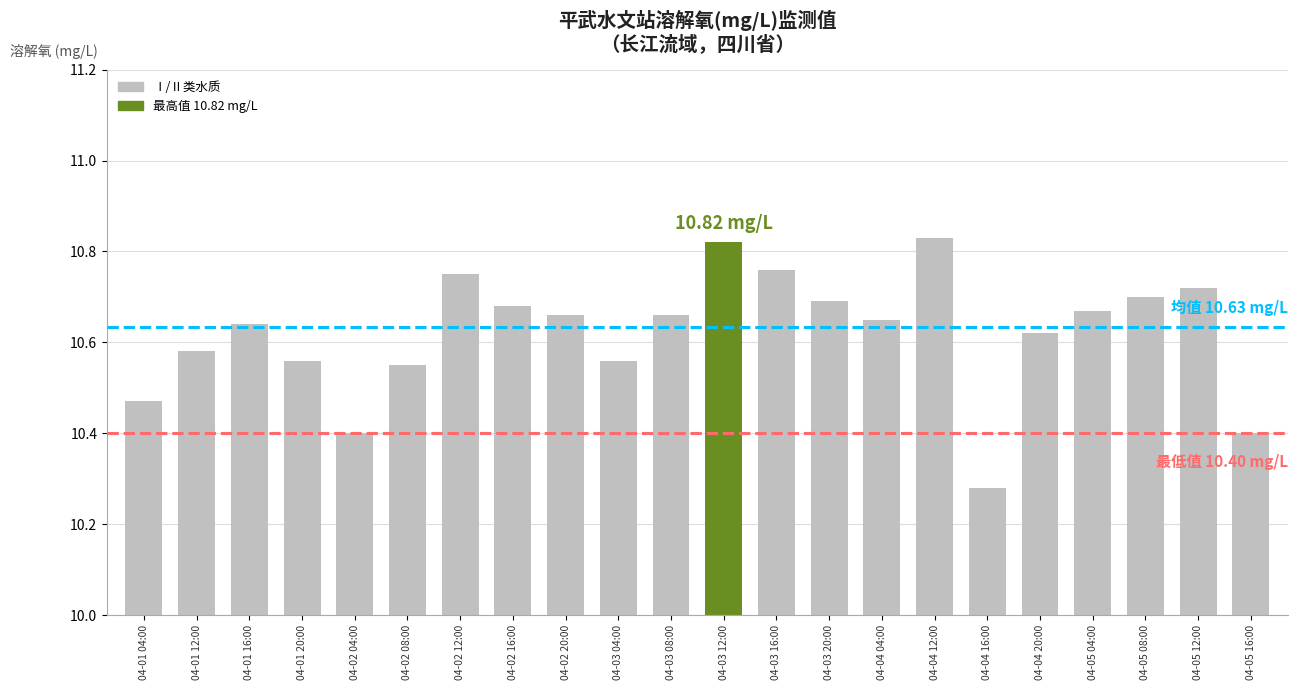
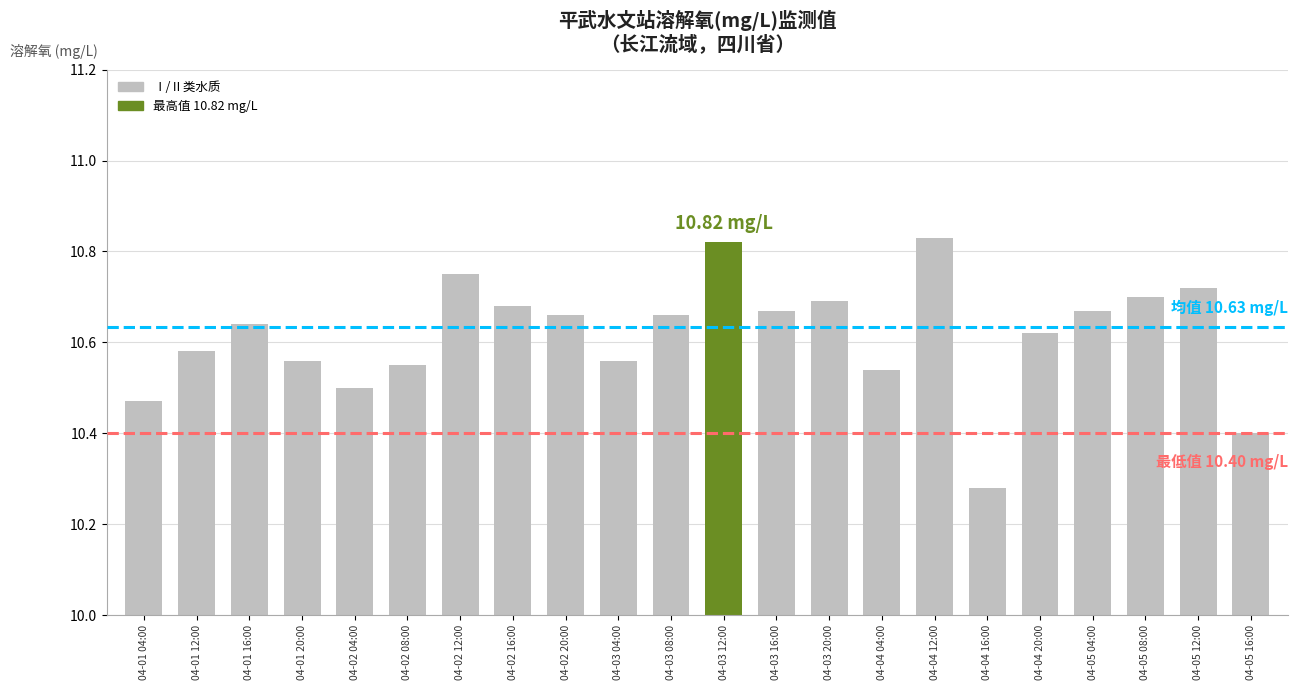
  {
    "04-01 04:00": 10.47,
    "04-01 12:00": 10.58,
    "04-01 16:00": 10.64,
    "04-01 20:00": 10.56,
-   "04-02 04:00": 10.4,
+   "04-02 04:00": 10.5,
    "04-02 08:00": 10.55,
    "04-02 12:00": 10.75,
    "04-02 16:00": 10.68,
    "04-02 20:00": 10.66,
    "04-03 04:00": 10.56,
    "04-03 08:00": 10.66,
-   "04-03 16:00": 10.76,
+   "04-03 16:00": 10.67,
    "04-03 20:00": 10.69,
-   "04-04 04:00": 10.65,
+   "04-04 04:00": 10.54,
    "04-04 12:00": 10.83,
    "04-04 16:00": 10.28,
    "04-04 20:00": 10.62,
    "04-05 04:00": 10.67,
    "04-05 08:00": 10.70
  }
